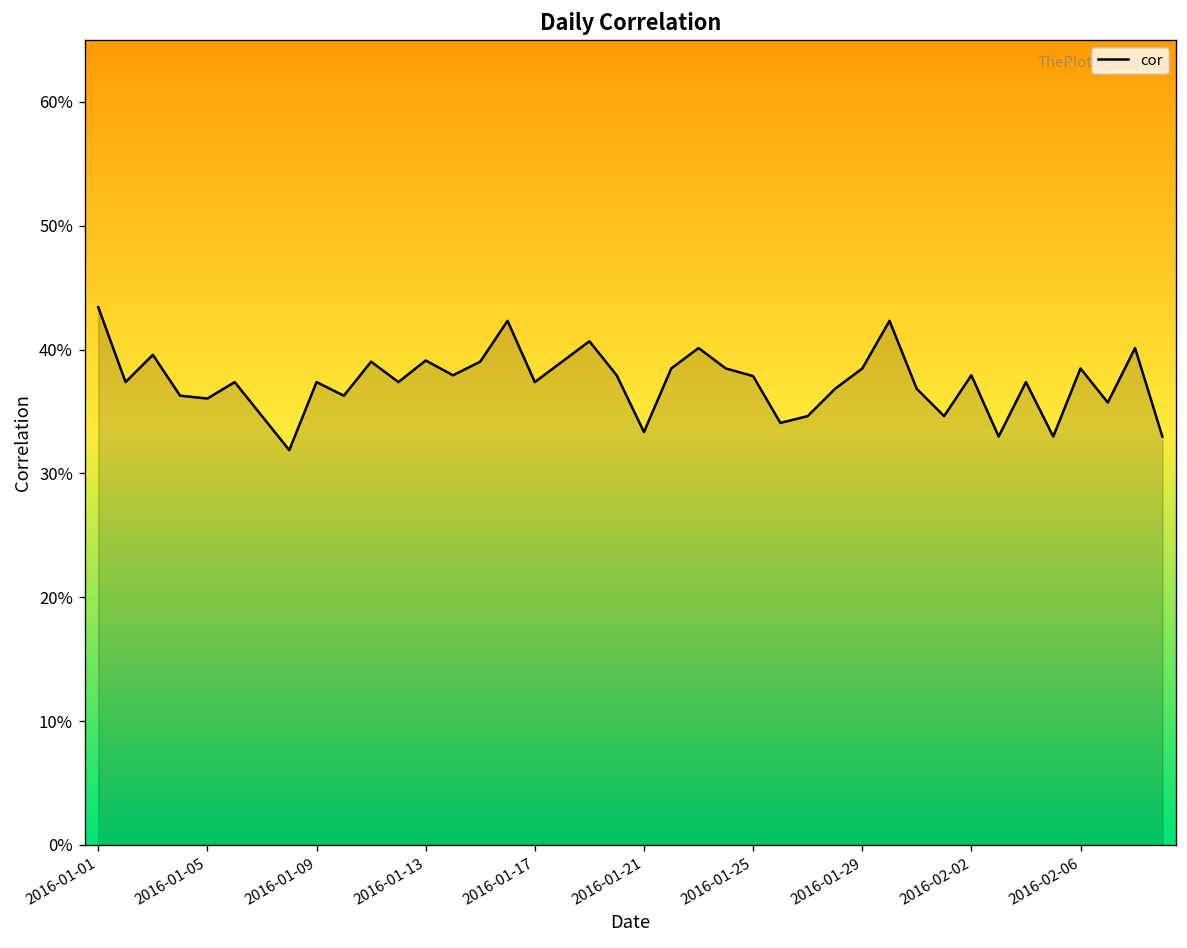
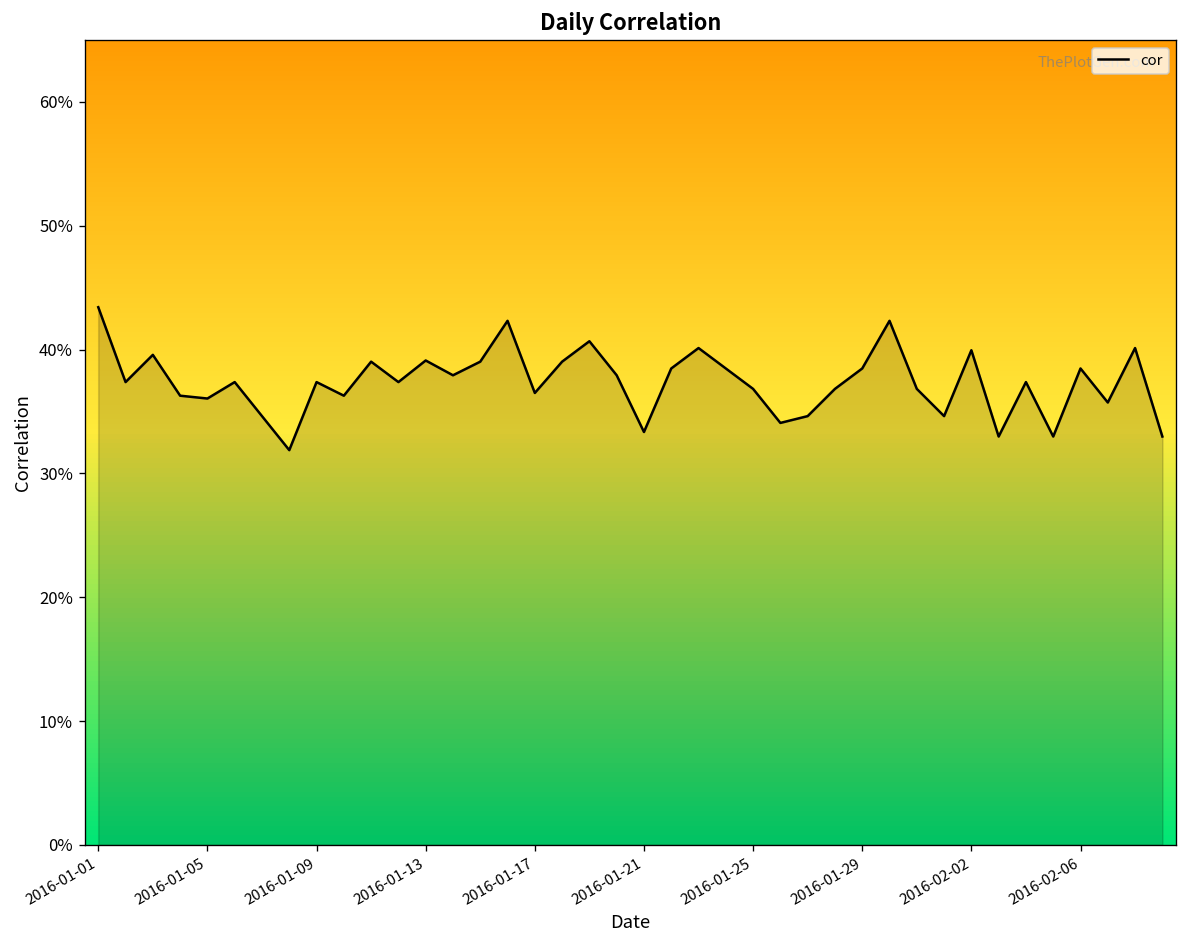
  {
    "2016-01-01": "43.4%",
    "2016-01-05": "36.0%",
    "2016-01-09": "37.4%",
    "2016-01-13": "39.1%",
-   "2016-01-17": "37.4%",
+   "2016-01-17": "36.5%",
    "2016-01-21": "33.3%",
-   "2016-01-25": "37.9%",
+   "2016-01-25": "36.8%",
    "2016-01-29": "38.5%",
-   "2016-02-02": "37.9%",
+   "2016-02-02": "39.9%",
    "2016-02-06": "38.5%"
  }
